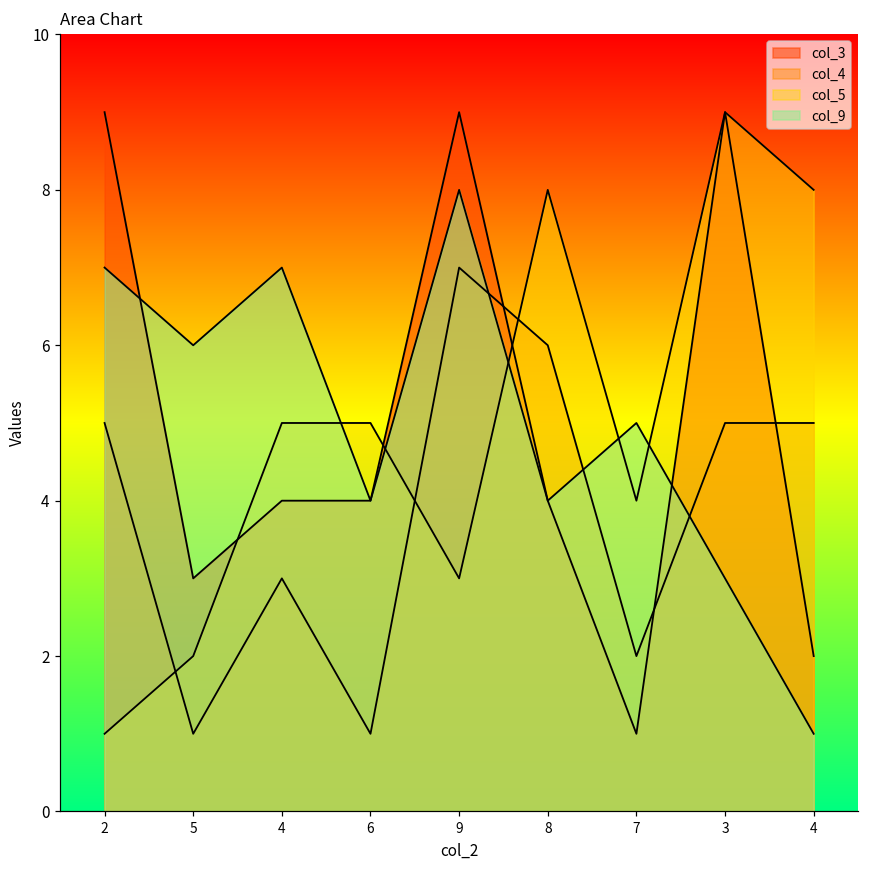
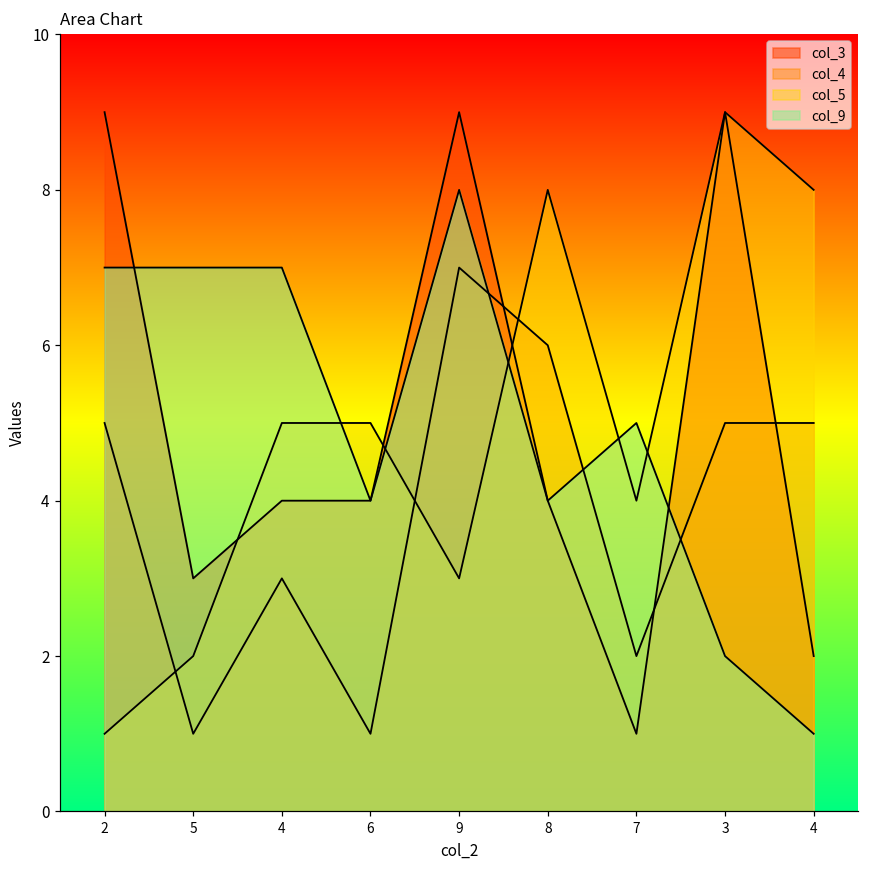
  {
    "col_3": {
      "2": 9,
      "5": 3,
      "9": 9,
      "7": 1
    },
    "col_9": {
      "2": 7,
-     "5": 6,
+     "5": 7,
      "9": 8,
      "7": 5,
-     "3": 3
+     "3": 2
    }
  }
